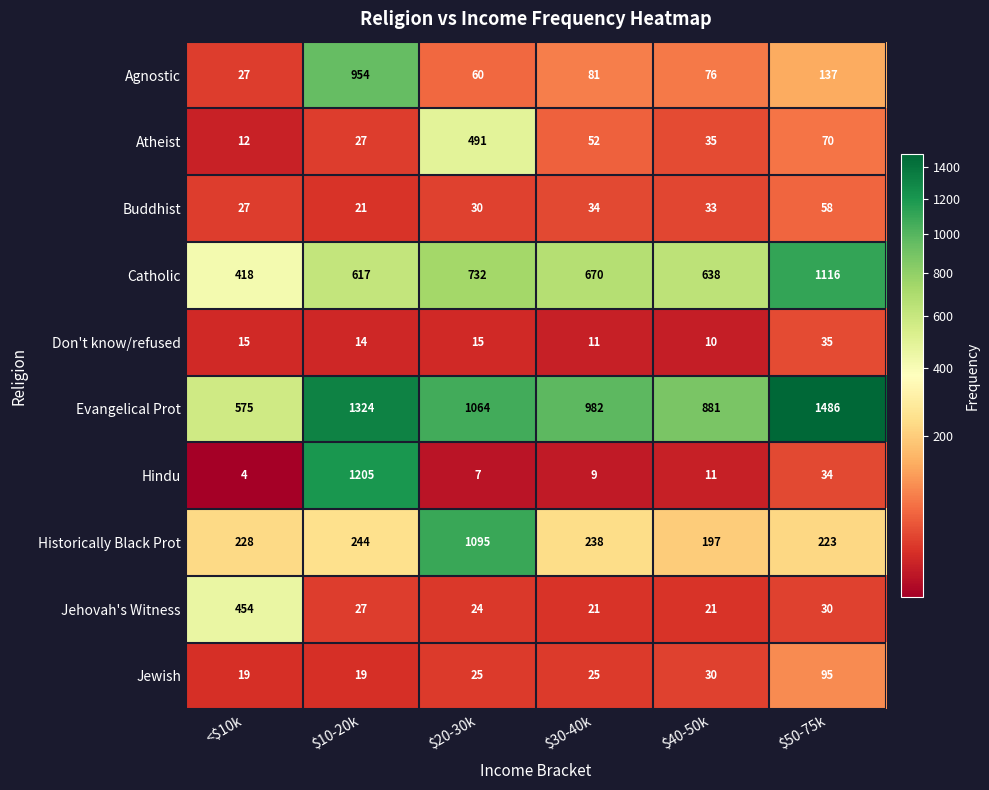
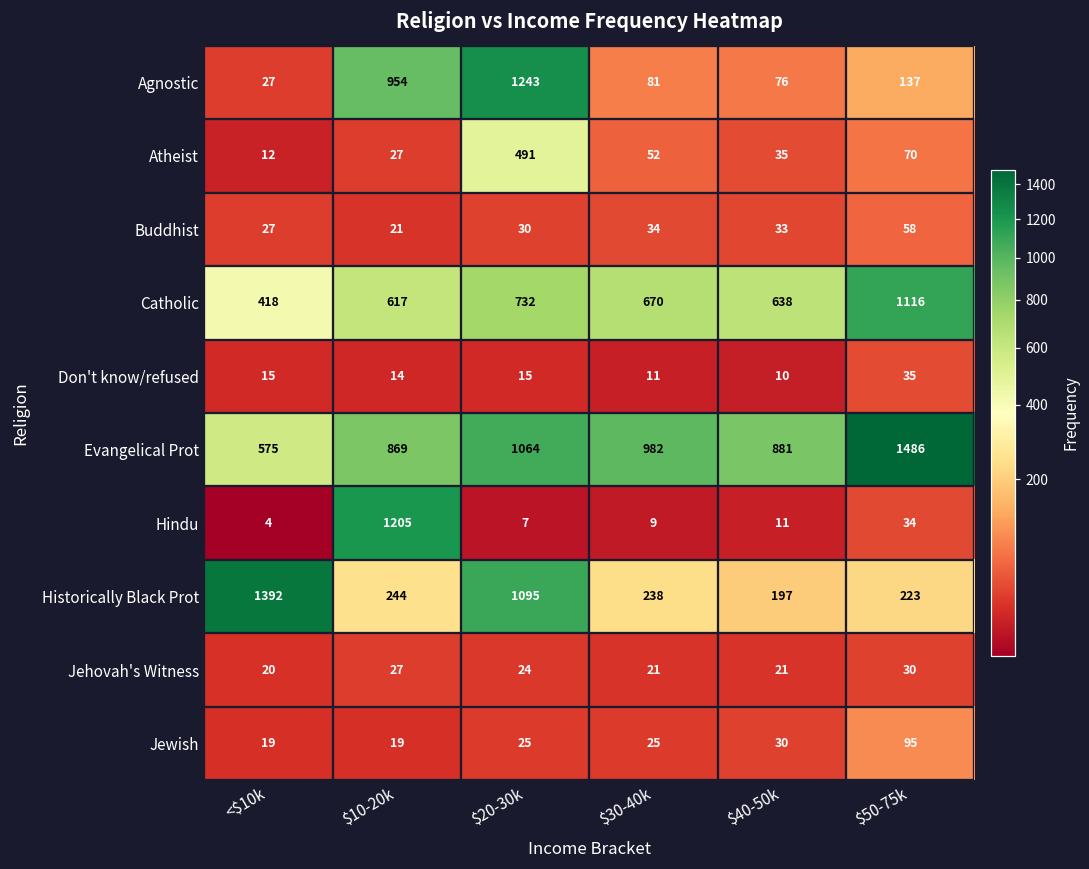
  {
    "Agnostic": {
      "<$10k": 27,
      "$10-20k": 954,
-     "$20-30k": 60,
+     "$20-30k": 1243,
      "$30-40k": 81,
      "$40-50k": 76,
      "$50-75k": 137
    },
    "Atheist": {
      "<$10k": 12,
      "$10-20k": 27,
      "$20-30k": 491,
      "$30-40k": 52,
      "$40-50k": 35,
      "$50-75k": 70
    },
    "Buddhist": {
      "<$10k": 27,
      "$10-20k": 21,
      "$20-30k": 30,
      "$30-40k": 34,
      "$40-50k": 33,
      "$50-75k": 58
    },
    "Catholic": {
      "<$10k": 418,
      "$10-20k": 617,
      "$20-30k": 732,
      "$30-40k": 670,
      "$40-50k": 638,
      "$50-75k": 1116
    },
    "Don't know/refused": {
      "<$10k": 15,
      "$10-20k": 14,
      "$20-30k": 15,
      "$30-40k": 11,
      "$40-50k": 10,
      "$50-75k": 35
    },
    "Evangelical Prot": {
      "<$10k": 575,
-     "$10-20k": 1324,
+     "$10-20k": 869,
      "$20-30k": 1064,
      "$30-40k": 982,
      "$40-50k": 881,
      "$50-75k": 1486
    },
    "Hindu": {
      "<$10k": 4,
      "$10-20k": 1205,
      "$20-30k": 7,
      "$30-40k": 9,
      "$40-50k": 11,
      "$50-75k": 34
    },
    "Historically Black Prot": {
-     "<$10k": 228,
+     "<$10k": 1392,
      "$10-20k": 244,
      "$20-30k": 1095,
      "$30-40k": 238,
      "$40-50k": 197,
      "$50-75k": 223
    },
    "Jehovah's Witness": {
-     "<$10k": 454,
+     "<$10k": 20,
      "$10-20k": 27,
      "$20-30k": 24,
      "$30-40k": 21,
      "$40-50k": 21,
      "$50-75k": 30
    },
    "Jewish": {
      "<$10k": 19,
      "$10-20k": 19,
      "$20-30k": 25,
      "$30-40k": 25,
      "$40-50k": 30,
      "$50-75k": 95
    }
  }
